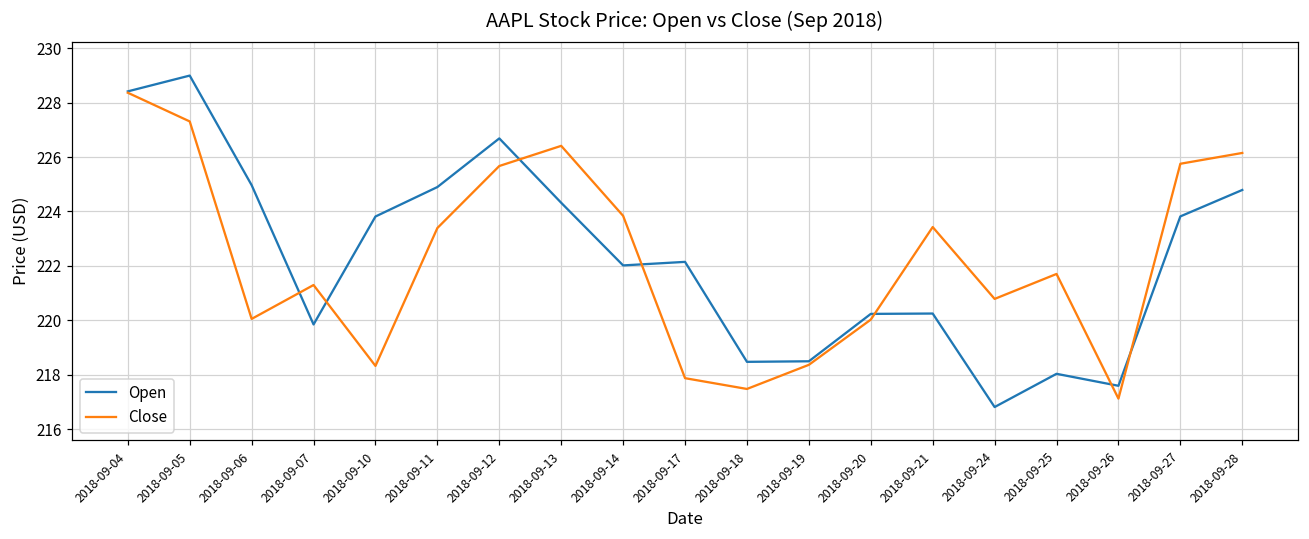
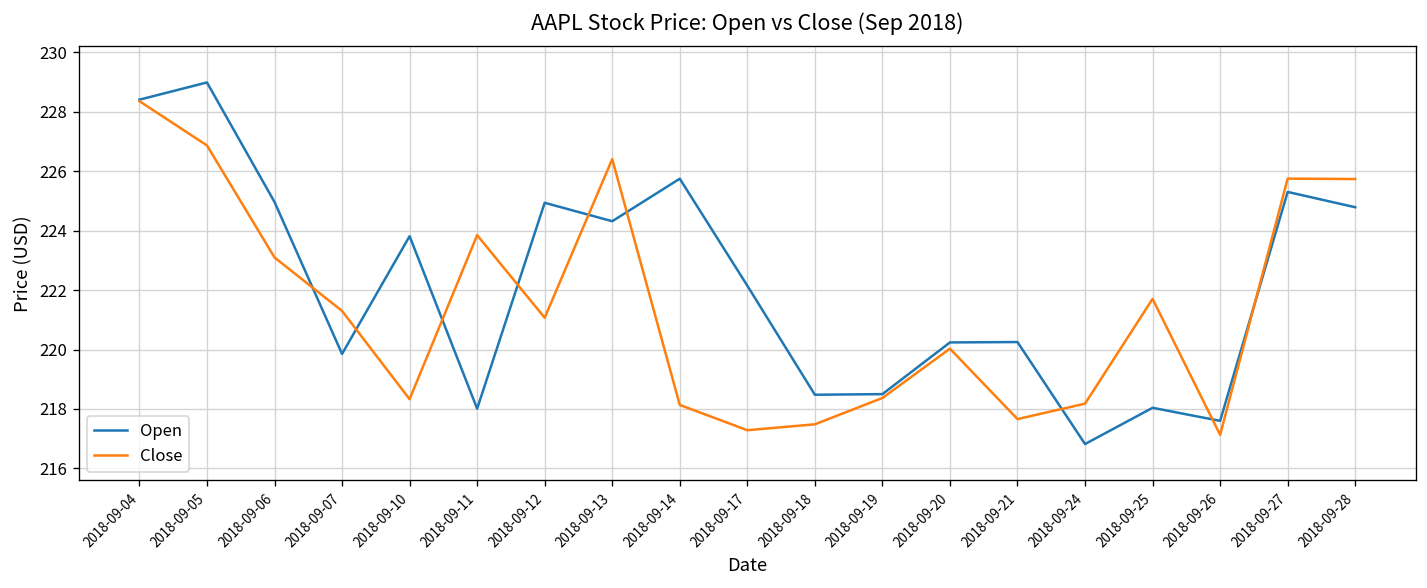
  {
    "Open": {
      "2018-09-05": 229.0,
      "2018-09-06": 225.0,
      "2018-09-07": 219.9,
      "2018-09-10": 223.8,
-     "2018-09-11": 224.9,
-     "2018-09-12": 226.7,
+     "2018-09-11": 218.0,
+     "2018-09-12": 224.9,
      "2018-09-13": 224.3,
-     "2018-09-14": 222.0,
+     "2018-09-14": 225.8,
      "2018-09-17": 222.1,
      "2018-09-18": 218.5,
      "2018-09-19": 218.5,
      "2018-09-20": 220.2,
      "2018-09-21": 220.3,
      "2018-09-24": 216.8,
      "2018-09-25": 218.0,
      "2018-09-26": 217.6,
-     "2018-09-27": 223.8,
+     "2018-09-27": 225.3,
      "2018-09-28": 224.8
    },
    "Close": {
-     "2018-09-05": 227.3,
-     "2018-09-06": 220.1,
+     "2018-09-05": 226.9,
+     "2018-09-06": 223.1,
      "2018-09-07": 221.3,
      "2018-09-10": 218.3,
-     "2018-09-11": 223.4,
-     "2018-09-12": 225.7,
+     "2018-09-11": 223.9,
+     "2018-09-12": 221.1,
      "2018-09-13": 226.4,
-     "2018-09-14": 223.8,
-     "2018-09-17": 217.9,
+     "2018-09-14": 218.1,
+     "2018-09-17": 217.3,
      "2018-09-18": 217.5,
      "2018-09-19": 218.4,
      "2018-09-20": 220.0,
-     "2018-09-21": 223.4,
-     "2018-09-24": 220.8,
+     "2018-09-21": 217.7,
+     "2018-09-24": 218.2,
      "2018-09-25": 221.7,
      "2018-09-26": 217.1,
      "2018-09-27": 225.8,
-     "2018-09-28": 226.1
+     "2018-09-28": 225.7
    }
  }
